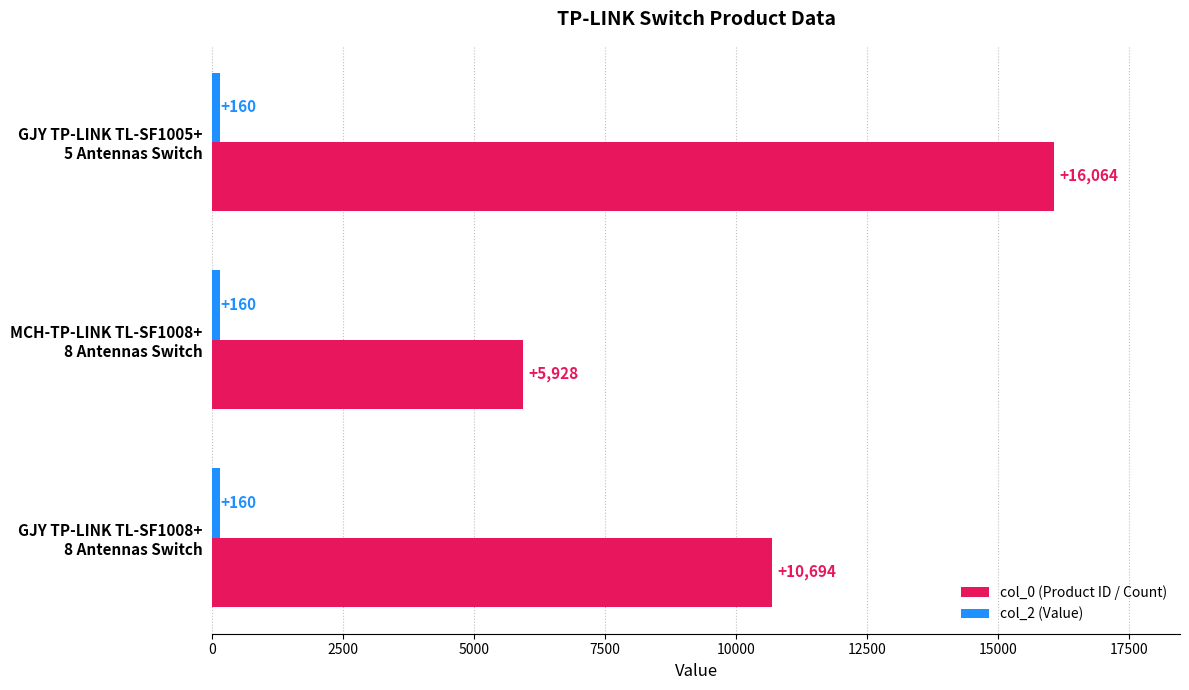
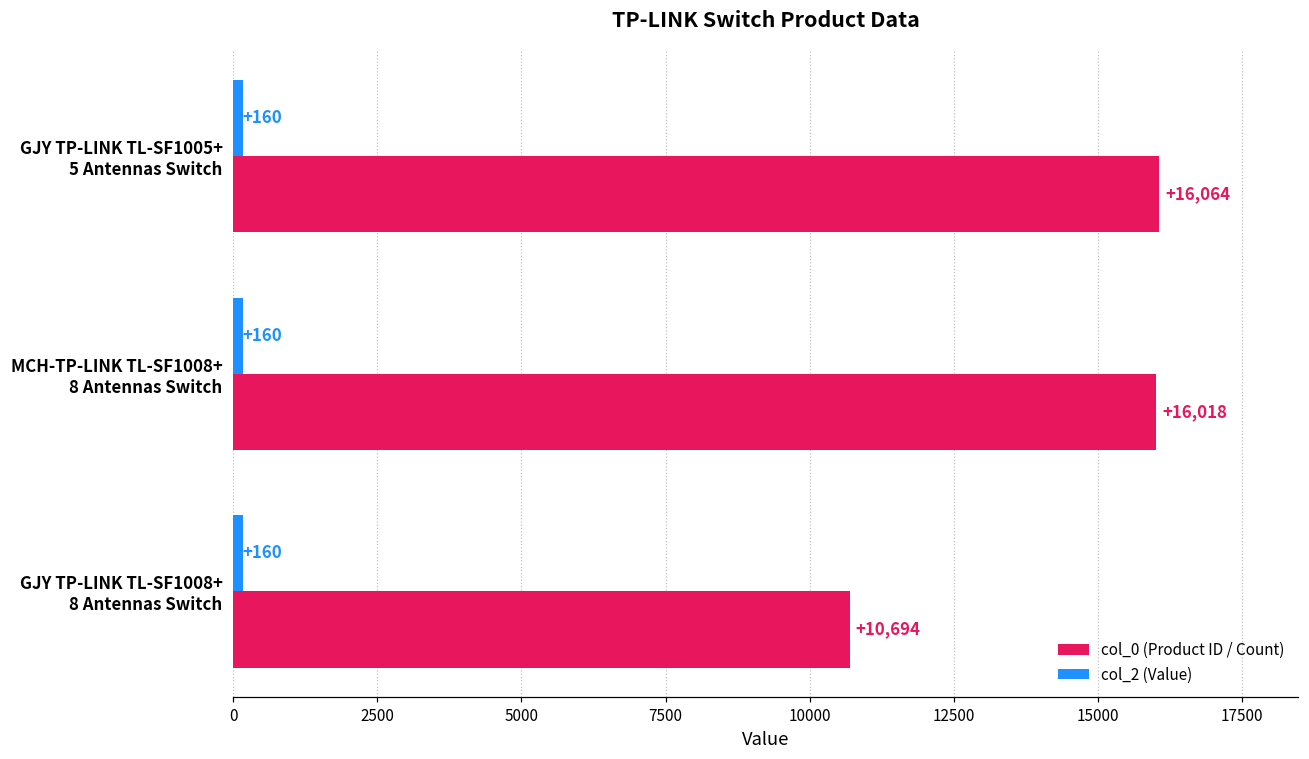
  {
    "col_0 (Product ID / Count)": {
      "GJY TP-LINK TL-SF1005+ 5 Antennas Switch": "+16,064",
-     "MCH-TP-LINK TL-SF1008+ 8 Antennas Switch": "+5,928",
+     "MCH-TP-LINK TL-SF1008+ 8 Antennas Switch": "+16,018",
      "GJY TP-LINK TL-SF1008+ 8 Antennas Switch": "+10,694"
    },
    "col_2 (Value)": {
      "GJY TP-LINK TL-SF1005+ 5 Antennas Switch": "+160",
      "MCH-TP-LINK TL-SF1008+ 8 Antennas Switch": "+160",
      "GJY TP-LINK TL-SF1008+ 8 Antennas Switch": "+160"
    }
  }
